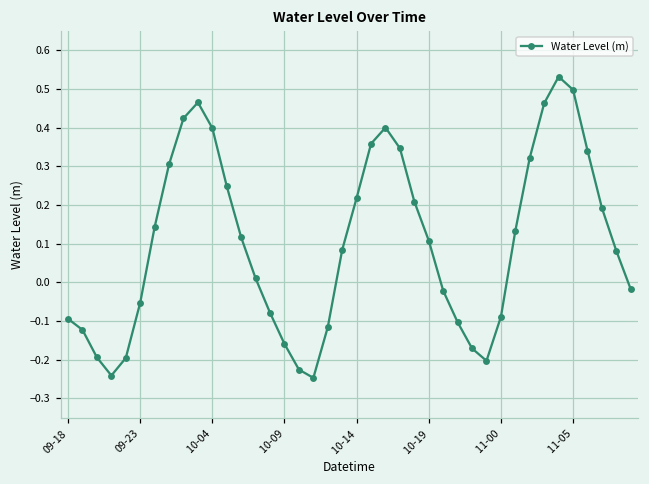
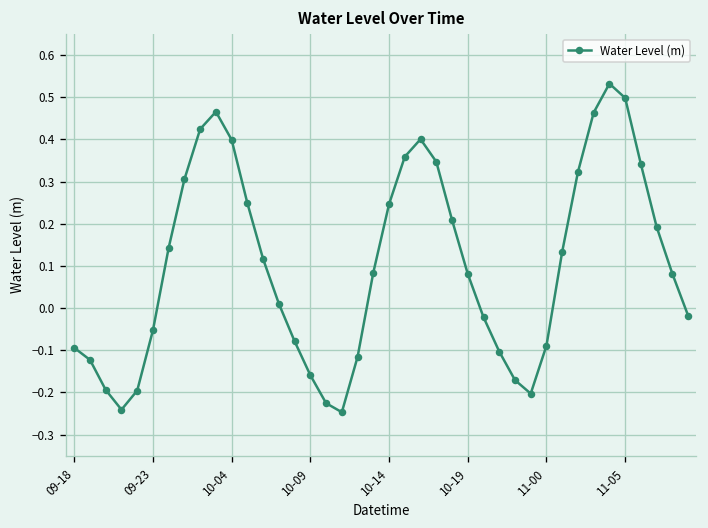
  {
    "09-18": -0.09,
    "09-23": -0.05,
    "10-04": 0.40,
    "10-09": -0.16,
-   "10-14": 0.22,
-   "10-19": 0.11,
+   "10-14": 0.25,
+   "10-19": 0.08,
    "11-00": -0.09,
    "11-05": 0.50
  }
